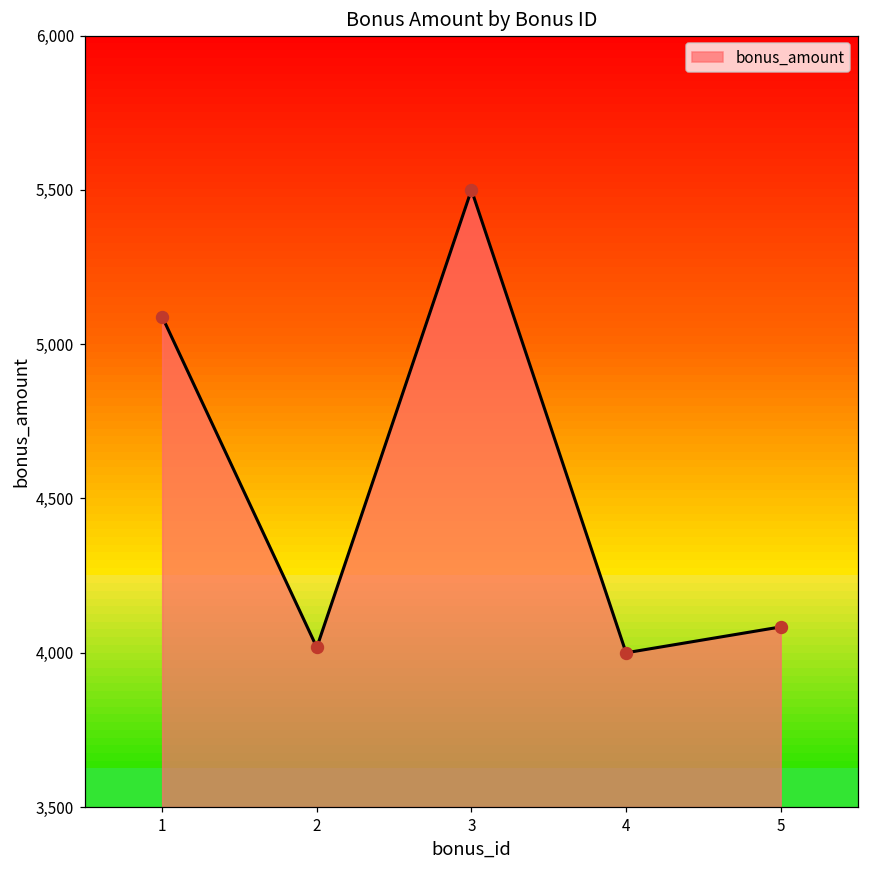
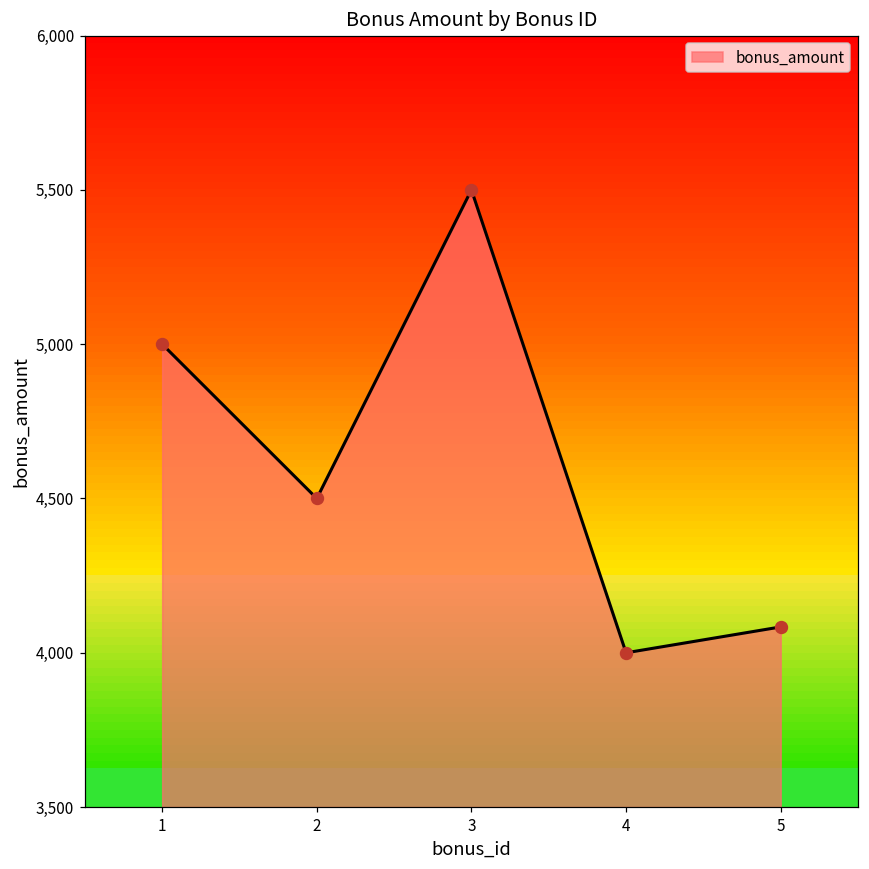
  {
-   "1": "5,090",
-   "2": "4,020",
+   "1": "5,000",
+   "2": "4,500",
    "3": "5,500",
    "4": "4,000",
    "5": "4,080"
  }
